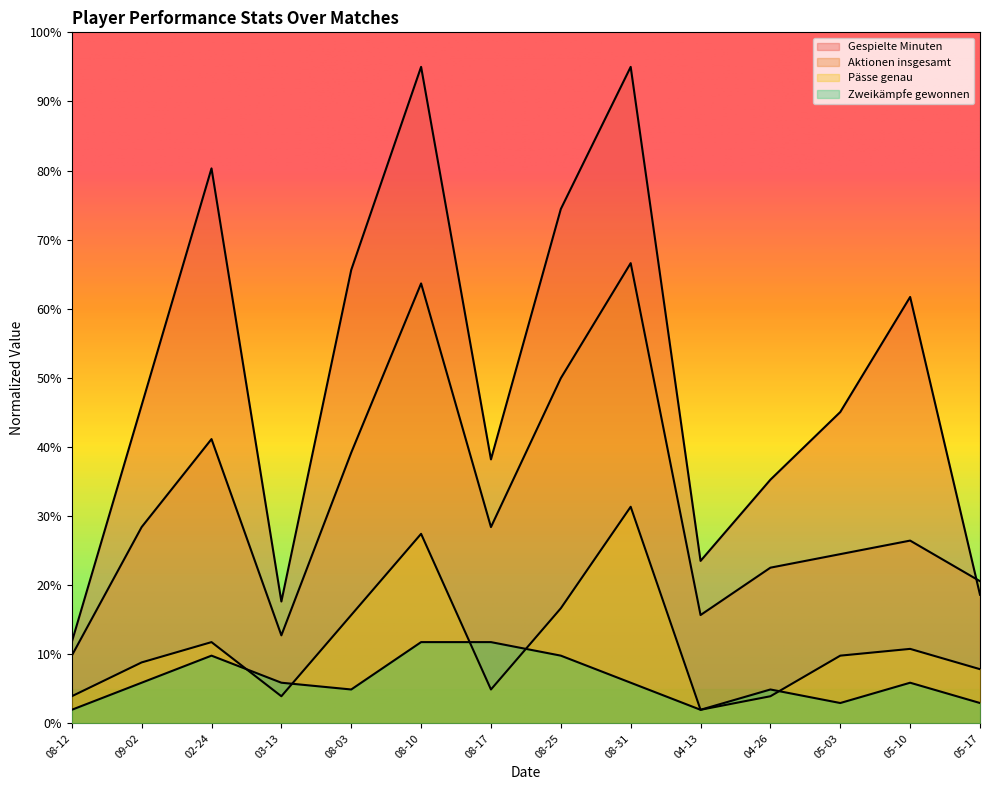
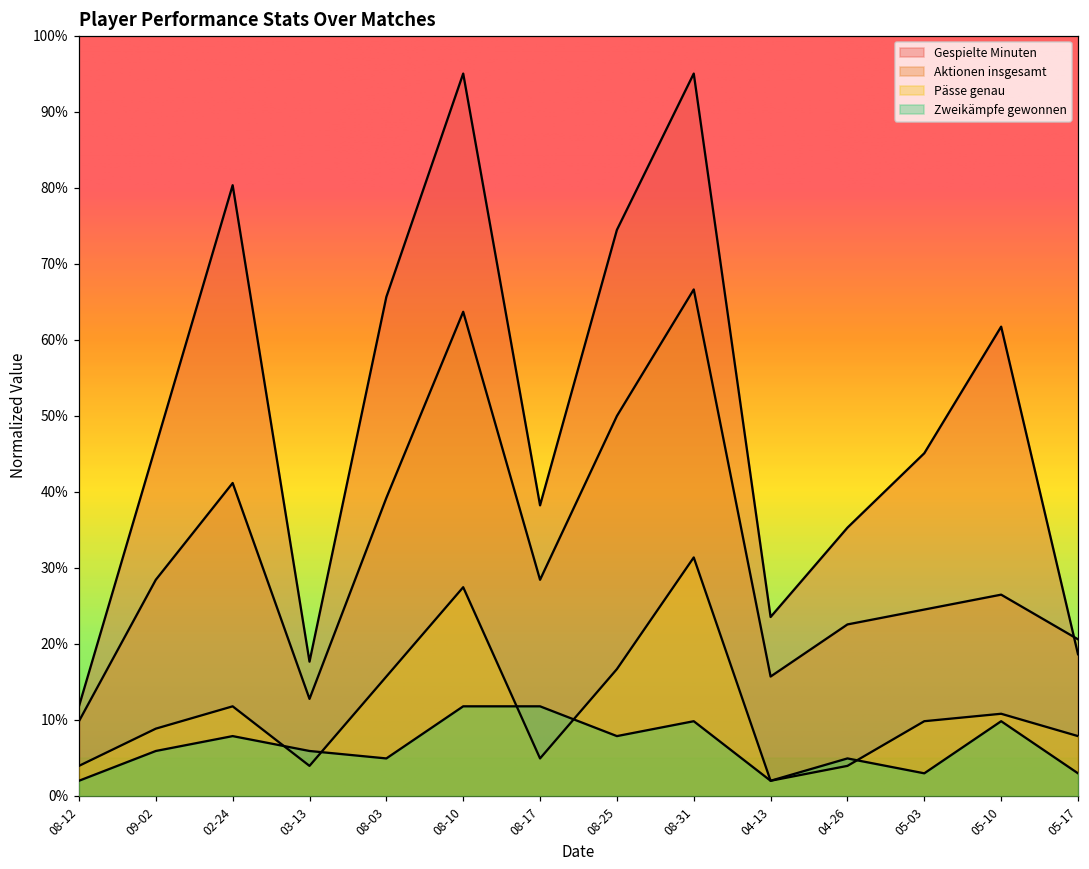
  {
    "Zweikämpfe gewonnen": {
      "09-02": "6%",
-     "02-24": "10%",
+     "02-24": "8%",
      "03-13": "6%",
      "08-10": "12%",
      "08-17": "12%",
-     "08-25": "10%",
-     "08-31": "6%",
-     "05-10": "6%"
+     "08-25": "8%",
+     "08-31": "10%",
+     "05-10": "10%"
    }
  }
